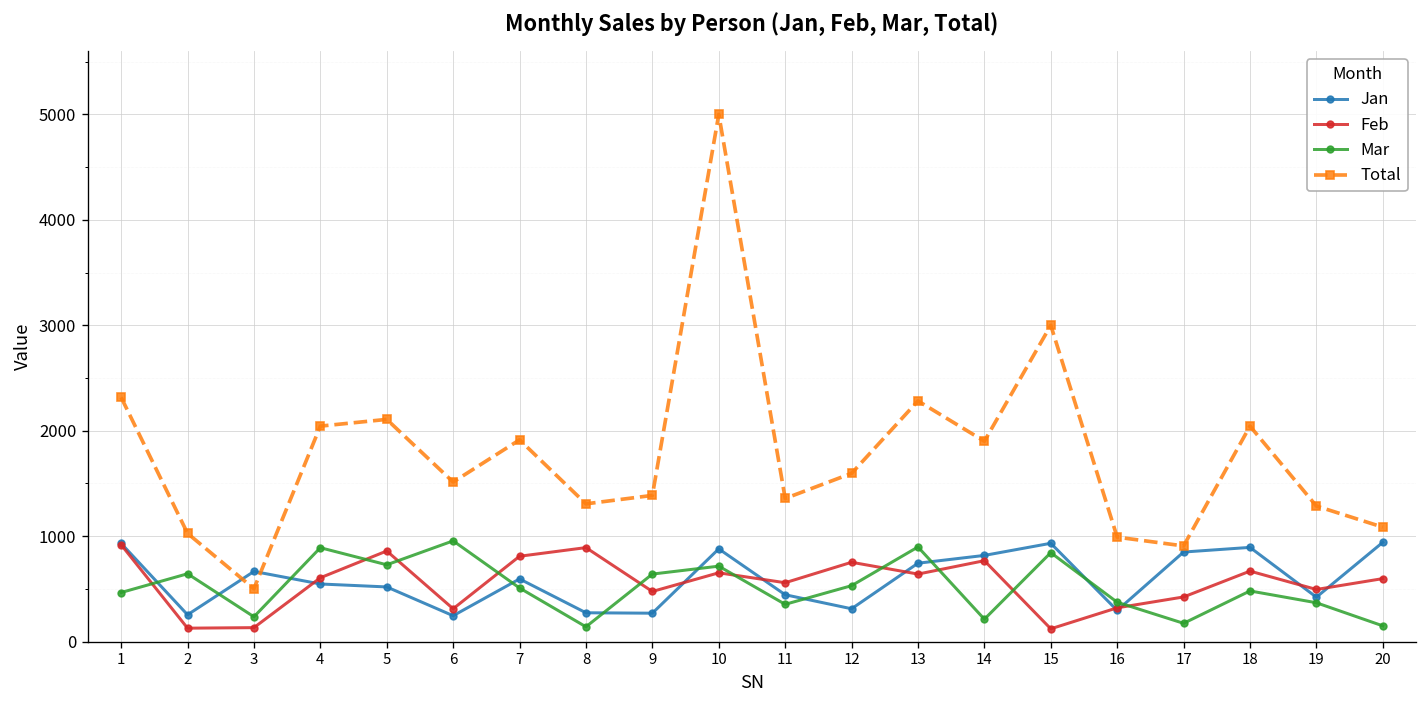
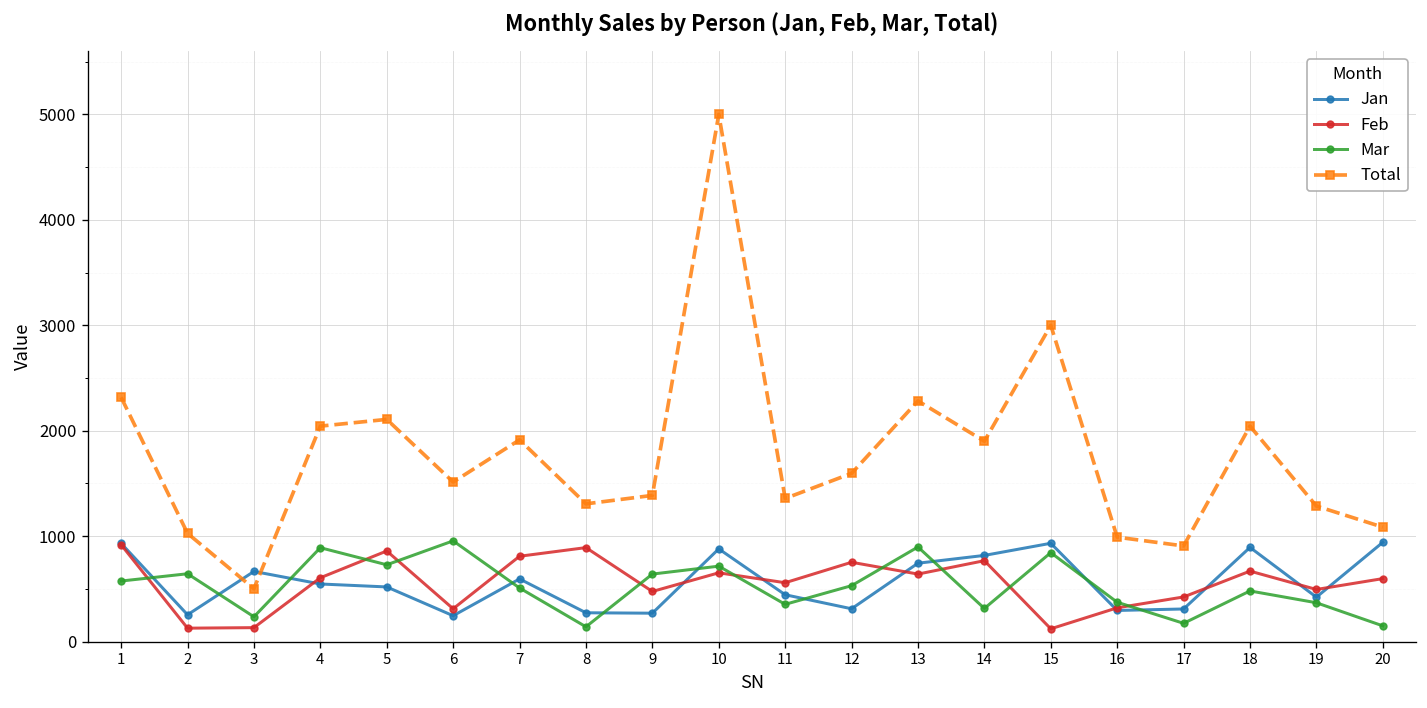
  {
    "Jan": {
      "2": 300,
      "3": 700,
      "4": 500,
      "5": 500,
      "6": 200,
      "7": 600,
      "8": 300,
      "9": 300,
      "10": 900,
      "11": 400,
      "12": 300,
      "13": 700,
      "14": 800,
      "15": 900,
-     "17": 900,
+     "17": 300,
      "18": 900,
      "19": 400,
      "20": 900
    },
    "Feb": {
      "2": 100,
      "3": 100,
      "4": 600,
      "5": 900,
      "6": 300,
      "7": 800,
      "8": 900,
      "9": 500,
      "10": 700,
      "11": 600,
      "12": 800,
      "13": 600,
      "14": 800,
      "15": 100,
      "17": 400,
      "18": 700,
      "19": 500,
      "20": 600
    },
    "Mar": {
-     "1": 500,
+     "1": 600,
      "2": 600,
      "3": 200,
      "4": 900,
      "5": 700,
      "6": 1000,
      "7": 500,
      "8": 100,
      "9": 600,
      "10": 700,
      "11": 400,
      "12": 500,
      "13": 900,
-     "14": 200,
+     "14": 300,
      "15": 800,
      "16": 400,
      "17": 200,
      "18": 500,
      "19": 400,
      "20": 200
    },
    "Total": {
      "1": 2300,
      "2": 1000,
      "3": 500,
      "4": 2000,
      "5": 2100,
      "6": 1500,
      "7": 1900,
      "8": 1300,
      "9": 1400,
      "10": 5000,
      "11": 1400,
      "12": 1600,
      "13": 2300,
      "14": 1900,
      "15": 3000,
      "16": 1000,
      "17": 900,
      "18": 2000,
      "19": 1300,
      "20": 1100
    }
  }
